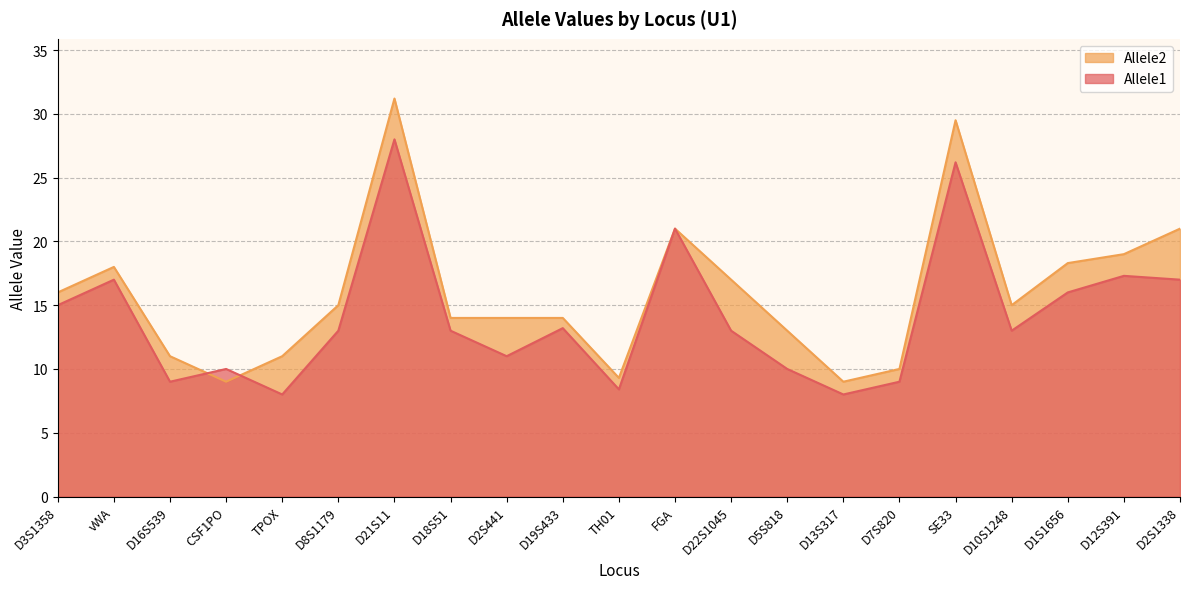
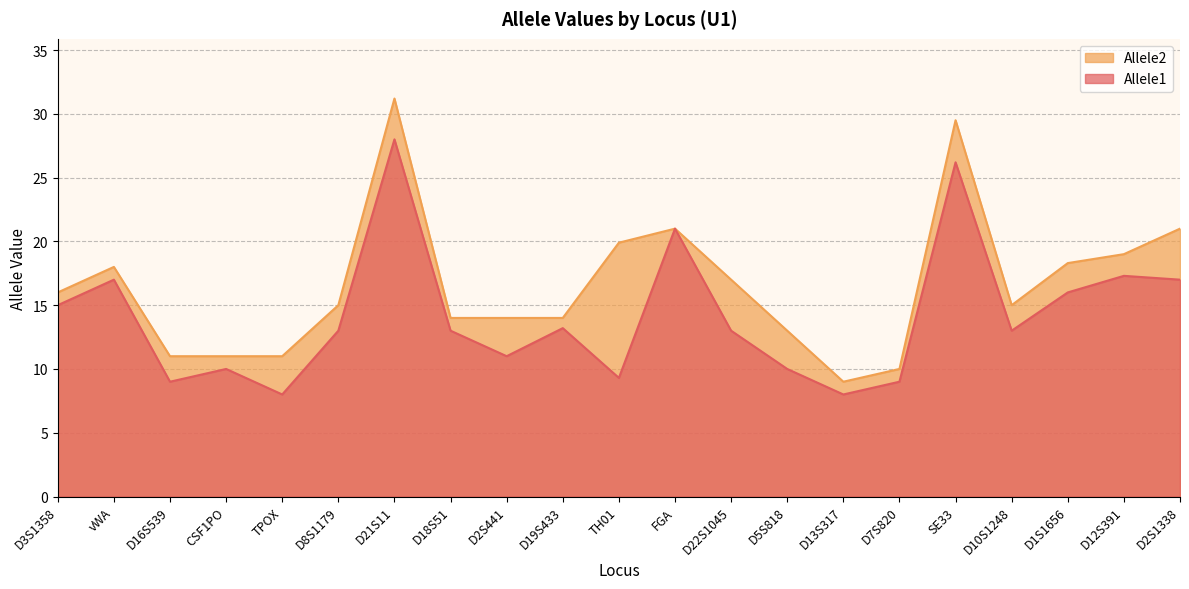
  {
    "Allele2": {
      "D3S1358": 16.0,
      "vWA": 18.0,
      "D16S539": 11.0,
-     "CSF1PO": 9,
+     "CSF1PO": 11,
      "TPOX": 11.0,
      "D8S1179": 15.0,
      "D21S11": 31.2,
      "D18S51": 14.0,
      "D2S441": 14.0,
      "D19S433": 14.0,
-     "TH01": 9.3,
+     "TH01": 19.9,
      "D22S1045": 17.0,
      "D5S818": 13.0,
      "D13S317": 9.0,
      "D7S820": 10.0,
      "SE33": 29.5,
      "D10S1248": 15.0,
      "D1S1656": 18.3,
      "D12S391": 19.0,
      "D2S1338": 21.0
    },
    "Allele1": {
      "D3S1358": 15.0,
      "vWA": 17.0,
      "D16S539": 9.0,
      "CSF1PO": 10.0,
      "TPOX": 8.0,
      "D8S1179": 13.0,
      "D21S11": 28.0,
      "D18S51": 13.0,
      "D2S441": 11.0,
      "D19S433": 13.2,
-     "TH01": 8.4,
+     "TH01": 9.3,
      "D22S1045": 13.0,
      "D5S818": 10.0,
      "D13S317": 8.0,
      "D7S820": 9.0,
      "SE33": 26.2,
      "D10S1248": 13.0,
      "D1S1656": 16.0,
      "D12S391": 17.3,
      "D2S1338": 17.0
    }
  }
